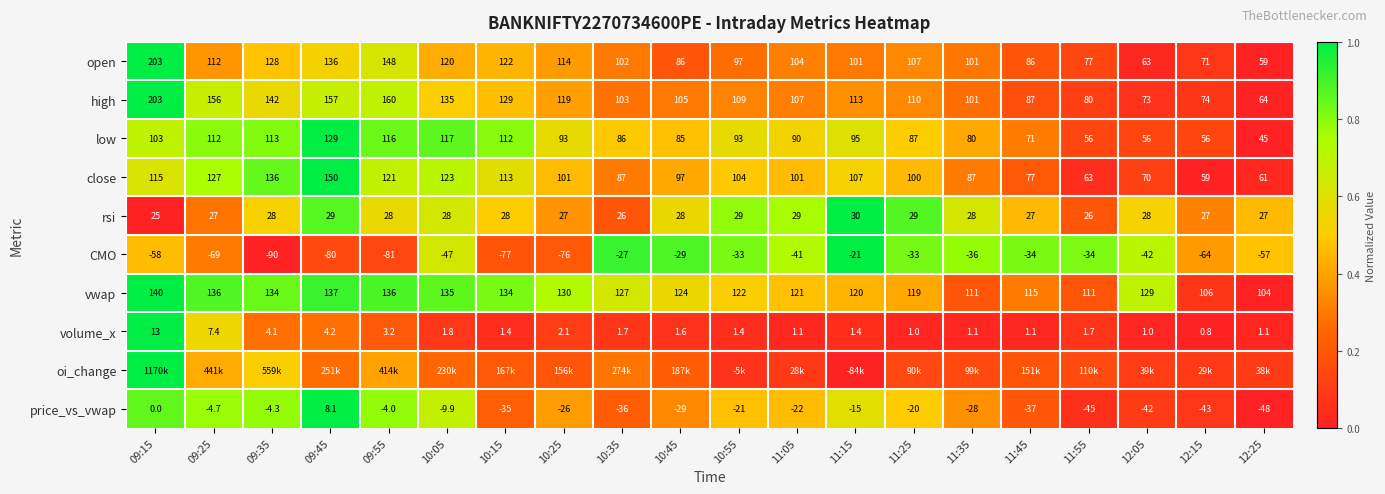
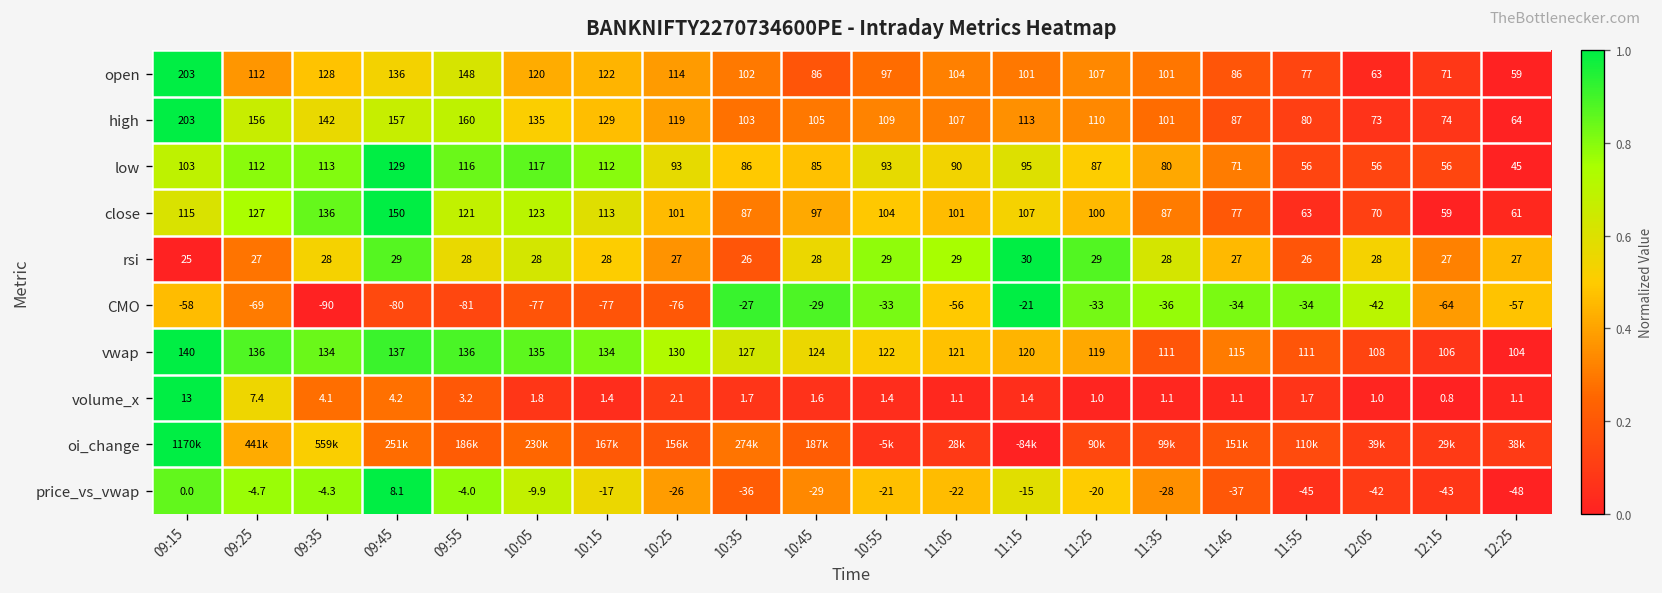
  {
    "open": {
      "09:15": "203",
      "09:25": "112",
      "09:35": "128",
      "09:45": "136",
      "09:55": "148",
      "10:05": "120",
      "10:15": "122",
      "10:25": "114",
      "10:35": "102",
      "10:45": "86",
      "10:55": "97",
      "11:05": "104",
      "11:15": "101",
      "11:25": "107",
      "11:35": "101",
      "11:45": "86",
      "11:55": "77",
      "12:05": "63",
      "12:15": "71",
      "12:25": "59"
    },
    "high": {
      "09:15": "203",
      "09:25": "156",
      "09:35": "142",
      "09:45": "157",
      "09:55": "160",
      "10:05": "135",
      "10:15": "129",
      "10:25": "119",
      "10:35": "103",
      "10:45": "105",
      "10:55": "109",
      "11:05": "107",
      "11:15": "113",
      "11:25": "110",
      "11:35": "101",
      "11:45": "87",
      "11:55": "80",
      "12:05": "73",
      "12:15": "74",
      "12:25": "64"
    },
    "low": {
      "09:15": "103",
      "09:25": "112",
      "09:35": "113",
      "09:45": "129",
      "09:55": "116",
      "10:05": "117",
      "10:15": "112",
      "10:25": "93",
      "10:35": "86",
      "10:45": "85",
      "10:55": "93",
      "11:05": "90",
      "11:15": "95",
      "11:25": "87",
      "11:35": "80",
      "11:45": "71",
      "11:55": "56",
      "12:05": "56",
      "12:15": "56",
      "12:25": "45"
    },
    "close": {
      "09:15": "115",
      "09:25": "127",
      "09:35": "136",
      "09:45": "150",
      "09:55": "121",
      "10:05": "123",
      "10:15": "113",
      "10:25": "101",
      "10:35": "87",
      "10:45": "97",
      "10:55": "104",
      "11:05": "101",
      "11:15": "107",
      "11:25": "100",
      "11:35": "87",
      "11:45": "77",
      "11:55": "63",
      "12:05": "70",
      "12:15": "59",
      "12:25": "61"
    },
    "rsi": {
      "09:15": "25",
      "09:25": "27",
      "09:35": "28",
      "09:45": "29",
      "09:55": "28",
      "10:05": "28",
      "10:15": "28",
      "10:25": "27",
      "10:35": "26",
      "10:45": "28",
      "10:55": "29",
      "11:05": "29",
      "11:15": "30",
      "11:25": "29",
      "11:35": "28",
      "11:45": "27",
      "11:55": "26",
      "12:05": "28",
      "12:15": "27",
      "12:25": "27"
    },
    "CMO": {
      "09:15": "-58",
      "09:25": "-69",
      "09:35": "-90",
      "09:45": "-80",
      "09:55": "-81",
-     "10:05": "-47",
+     "10:05": "-77",
      "10:15": "-77",
      "10:25": "-76",
      "10:35": "-27",
      "10:45": "-29",
      "10:55": "-33",
-     "11:05": "-41",
+     "11:05": "-56",
      "11:15": "-21",
      "11:25": "-33",
      "11:35": "-36",
      "11:45": "-34",
      "11:55": "-34",
      "12:05": "-42",
      "12:15": "-64",
      "12:25": "-57"
    },
    "vwap": {
      "09:15": "140",
      "09:25": "136",
      "09:35": "134",
      "09:45": "137",
      "09:55": "136",
      "10:05": "135",
      "10:15": "134",
      "10:25": "130",
      "10:35": "127",
      "10:45": "124",
      "10:55": "122",
      "11:05": "121",
      "11:15": "120",
      "11:25": "119",
      "11:35": "111",
      "11:45": "115",
      "11:55": "111",
-     "12:05": "129",
+     "12:05": "108",
      "12:15": "106",
      "12:25": "104"
    },
    "volume_x": {
      "09:15": "13",
      "09:25": "7.4",
      "09:35": "4.1",
      "09:45": "4.2",
      "09:55": "3.2",
      "10:05": "1.8",
      "10:15": "1.4",
      "10:25": "2.1",
      "10:35": "1.7",
      "10:45": "1.6",
      "10:55": "1.4",
      "11:05": "1.1",
      "11:15": "1.4",
      "11:25": "1.0",
      "11:35": "1.1",
      "11:45": "1.1",
      "11:55": "1.7",
      "12:05": "1.0",
      "12:15": "0.8",
      "12:25": "1.1"
    },
    "oi_change": {
      "09:15": "1170k",
      "09:25": "441k",
      "09:35": "559k",
      "09:45": "251k",
-     "09:55": "414k",
+     "09:55": "186k",
      "10:05": "230k",
      "10:15": "167k",
      "10:25": "156k",
      "10:35": "274k",
      "10:45": "187k",
      "10:55": "-5k",
      "11:05": "28k",
      "11:15": "-84k",
      "11:25": "90k",
      "11:35": "99k",
      "11:45": "151k",
      "11:55": "110k",
      "12:05": "39k",
      "12:15": "29k",
      "12:25": "38k"
    },
    "price_vs_vwap": {
      "09:15": "0.0",
      "09:25": "-4.7",
      "09:35": "-4.3",
      "09:45": "8.1",
      "09:55": "-4.0",
      "10:05": "-9.9",
-     "10:15": "-35",
+     "10:15": "-17",
      "10:25": "-26",
      "10:35": "-36",
      "10:45": "-29",
      "10:55": "-21",
      "11:05": "-22",
      "11:15": "-15",
      "11:25": "-20",
      "11:35": "-28",
      "11:45": "-37",
      "11:55": "-45",
      "12:05": "-42",
      "12:15": "-43",
      "12:25": "-48"
    }
  }
